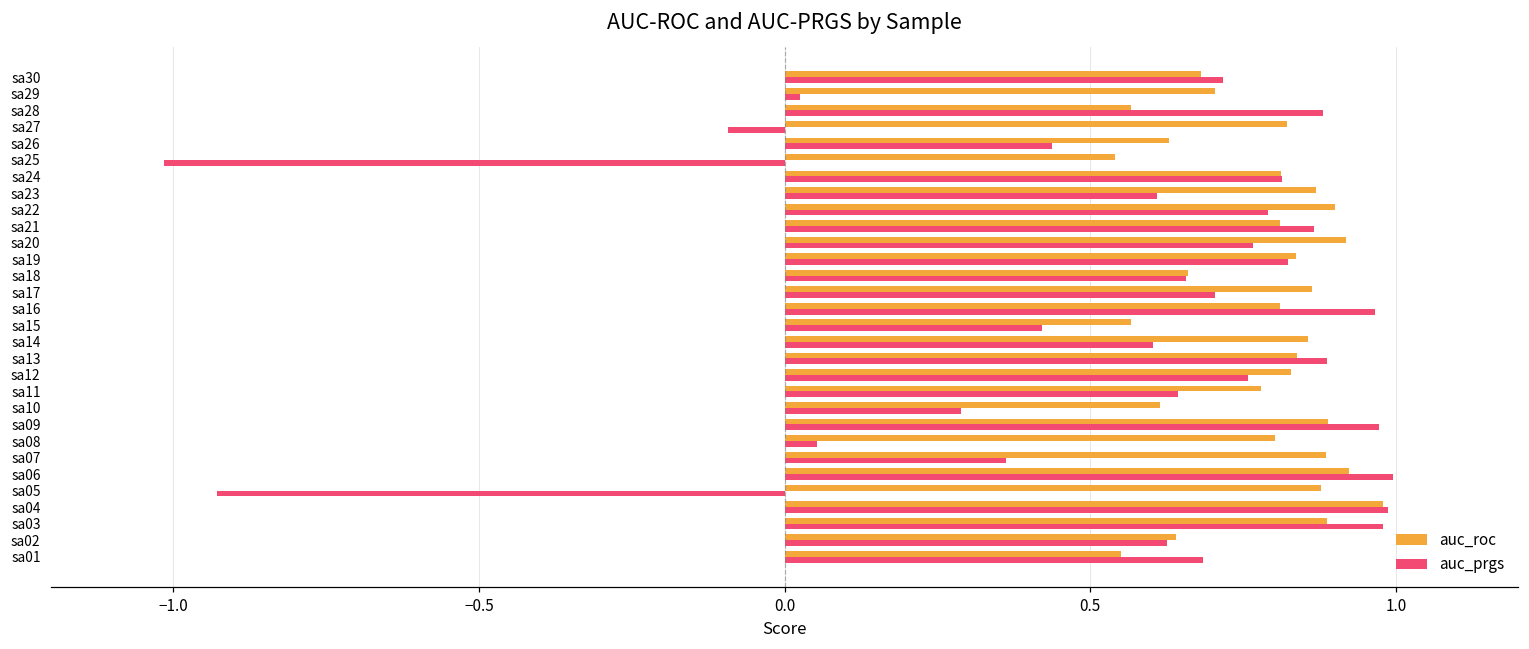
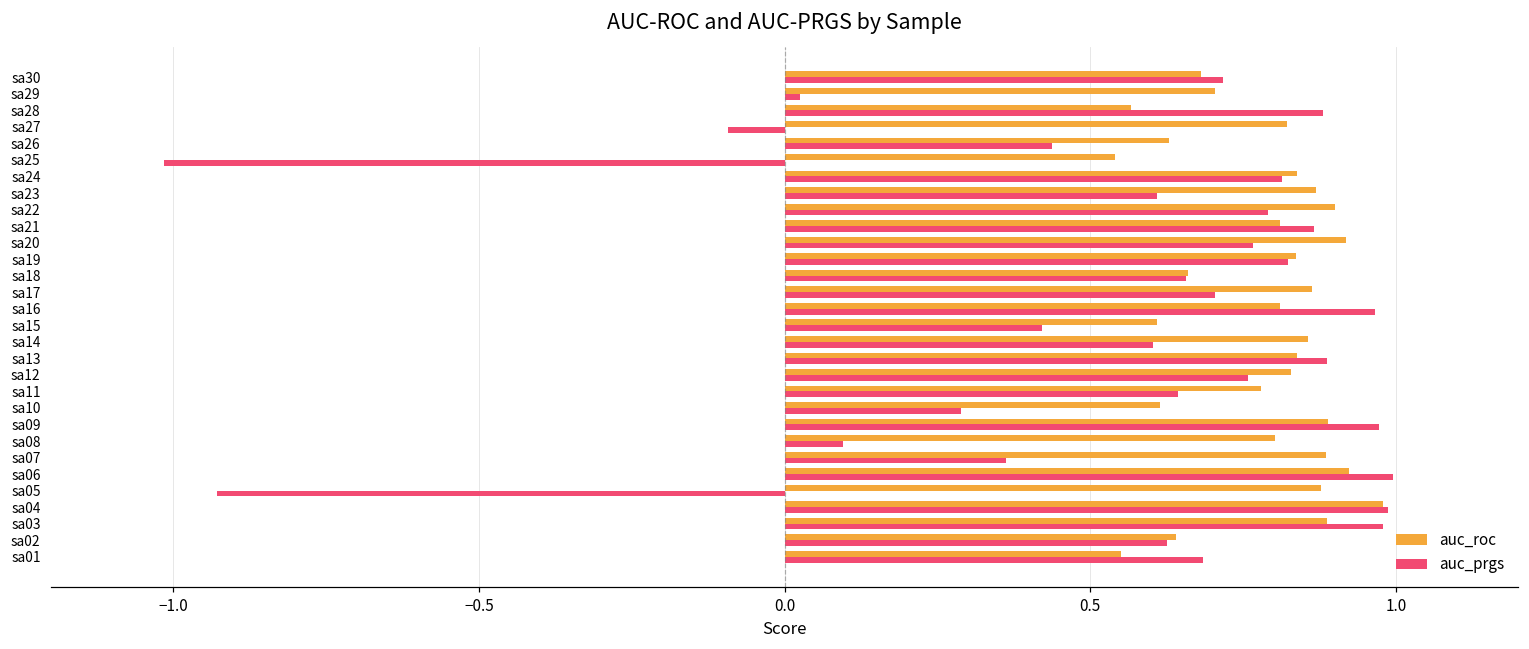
  {
    "auc_roc": {
      "sa30": 0.68,
      "sa29": 0.70,
      "sa28": 0.57,
      "sa27": 0.82,
      "sa26": 0.63,
      "sa25": 0.54,
-     "sa24": 0.81,
+     "sa24": 0.84,
      "sa23": 0.87,
      "sa22": 0.90,
      "sa21": 0.81,
      "sa20": 0.92,
      "sa19": 0.84,
      "sa18": 0.66,
      "sa17": 0.86,
      "sa16": 0.81,
-     "sa15": 0.57,
+     "sa15": 0.61,
      "sa14": 0.86,
      "sa13": 0.84,
      "sa12": 0.83,
      "sa11": 0.78,
      "sa10": 0.61,
      "sa09": 0.89,
      "sa08": 0.80,
      "sa07": 0.89,
      "sa06": 0.92,
      "sa05": 0.88,
      "sa04": 0.98,
      "sa03": 0.89,
      "sa02": 0.64,
      "sa01": 0.55
    },
    "auc_prgs": {
      "sa30": 0.72,
      "sa29": 0.03,
      "sa28": 0.88,
      "sa27": -0.09,
      "sa26": 0.44,
      "sa25": -1.02,
      "sa24": 0.81,
      "sa23": 0.61,
      "sa22": 0.79,
      "sa21": 0.87,
      "sa20": 0.77,
      "sa19": 0.82,
      "sa18": 0.66,
      "sa17": 0.70,
      "sa16": 0.97,
      "sa15": 0.42,
      "sa14": 0.60,
      "sa13": 0.89,
      "sa12": 0.76,
      "sa11": 0.64,
      "sa10": 0.29,
      "sa09": 0.97,
-     "sa08": 0.05,
+     "sa08": 0.10,
      "sa07": 0.36,
      "sa06": 1.00,
      "sa05": -0.93,
      "sa04": 0.99,
      "sa03": 0.98,
      "sa02": 0.63,
      "sa01": 0.68
    }
  }
